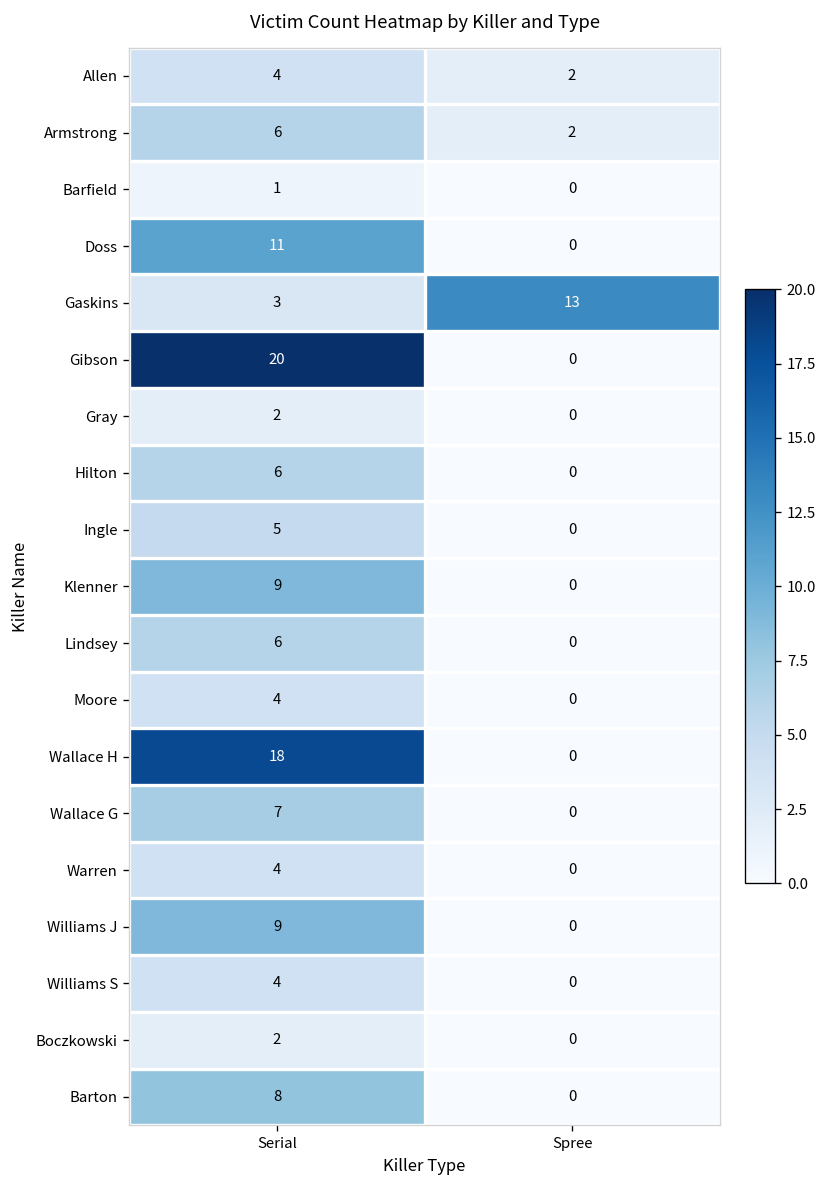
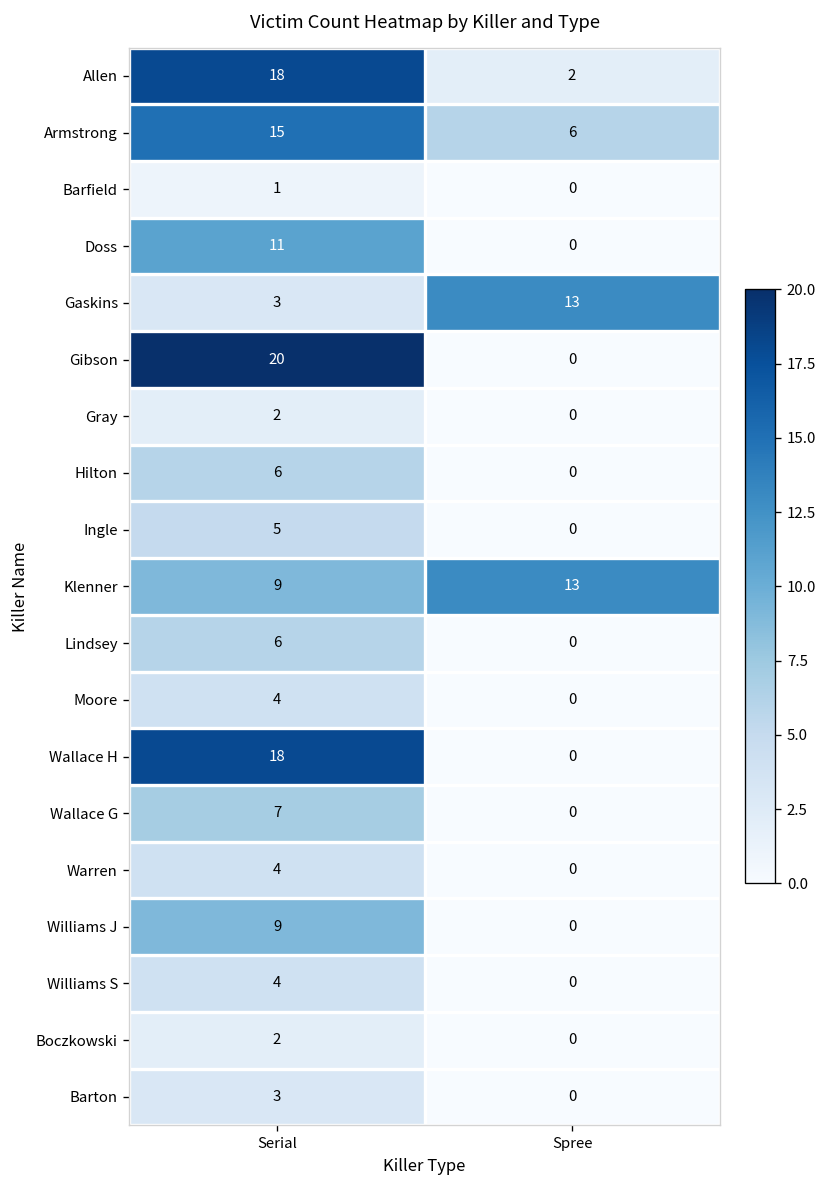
  {
    "Allen": {
-     "Serial": 4,
+     "Serial": 18,
      "Spree": 2
    },
    "Armstrong": {
-     "Serial": 6,
-     "Spree": 2
+     "Serial": 15,
+     "Spree": 6
    },
    "Barfield": {
      "Serial": 1,
      "Spree": 0
    },
    "Doss": {
      "Serial": 11,
      "Spree": 0
    },
    "Gaskins": {
      "Serial": 3,
      "Spree": 13
    },
    "Gibson": {
      "Serial": 20,
      "Spree": 0
    },
    "Gray": {
      "Serial": 2,
      "Spree": 0
    },
    "Hilton": {
      "Serial": 6,
      "Spree": 0
    },
    "Ingle": {
      "Serial": 5,
      "Spree": 0
    },
    "Klenner": {
      "Serial": 9,
-     "Spree": 0
+     "Spree": 13
    },
    "Lindsey": {
      "Serial": 6,
      "Spree": 0
    },
    "Moore": {
      "Serial": 4,
      "Spree": 0
    },
    "Wallace H": {
      "Serial": 18,
      "Spree": 0
    },
    "Wallace G": {
      "Serial": 7,
      "Spree": 0
    },
    "Warren": {
      "Serial": 4,
      "Spree": 0
    },
    "Williams J": {
      "Serial": 9,
      "Spree": 0
    },
    "Williams S": {
      "Serial": 4,
      "Spree": 0
    },
    "Boczkowski": {
      "Serial": 2,
      "Spree": 0
    },
    "Barton": {
-     "Serial": 8,
+     "Serial": 3,
      "Spree": 0
    }
  }
